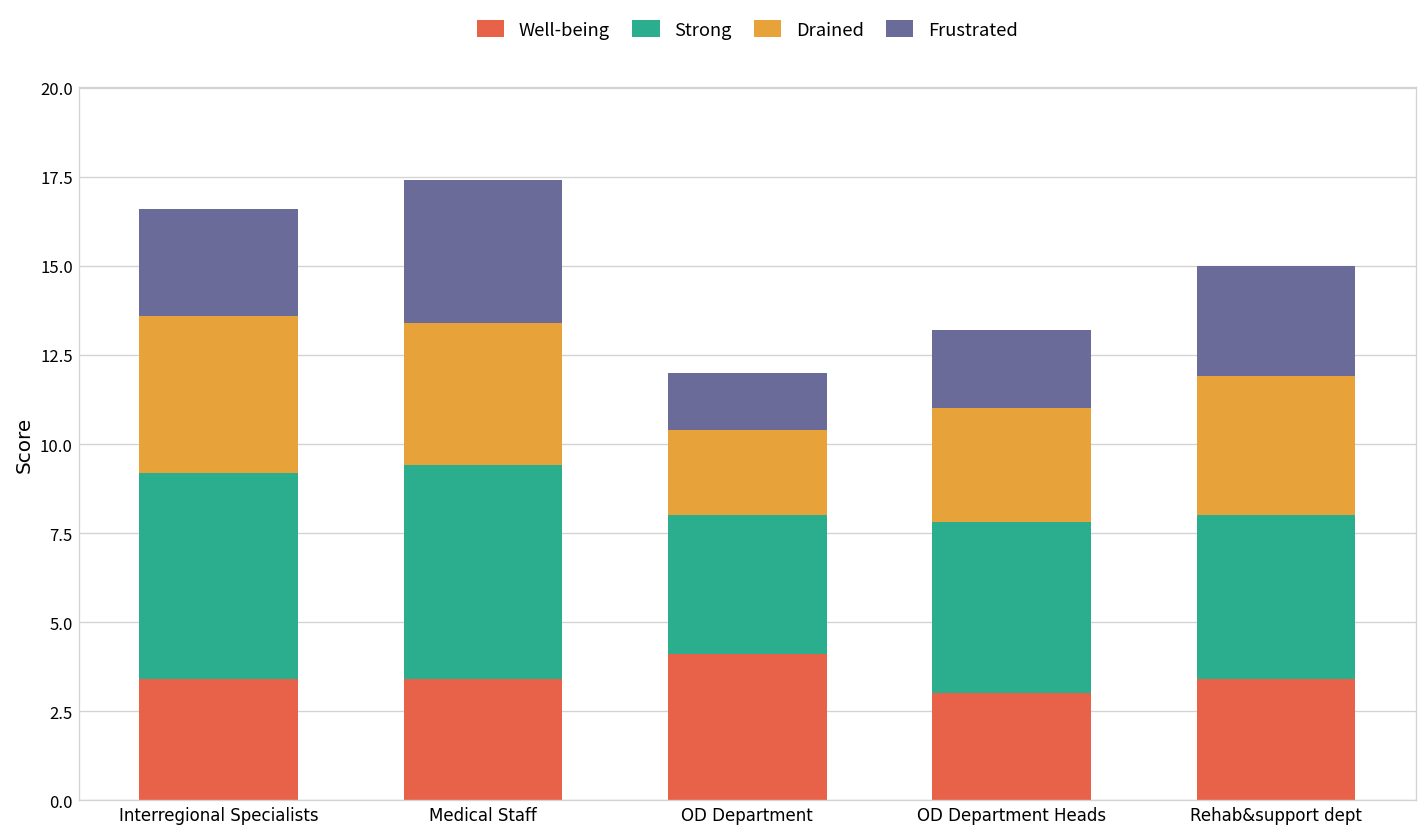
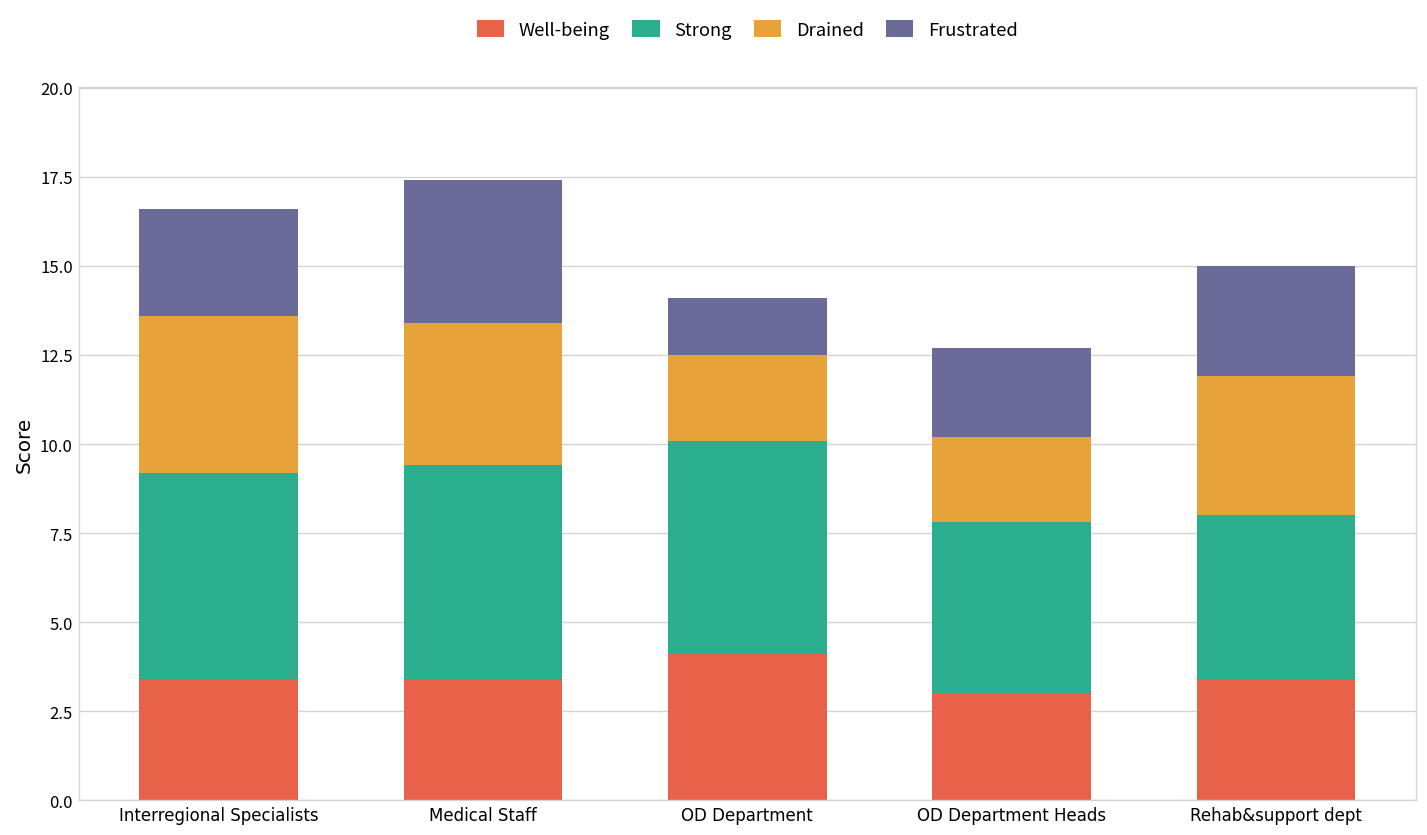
  {
    "Well-being": {
      "Interregional Specialists": 3.4,
      "Medical Staff": 3.4,
      "OD Department": 4.1,
      "OD Department Heads": 3.0,
      "Rehab&support dept": 3.4
    },
    "Strong": {
      "Interregional Specialists": 5.8,
      "Medical Staff": 6.0,
-     "OD Department": 3.9,
+     "OD Department": 6.0,
      "OD Department Heads": 4.8,
      "Rehab&support dept": 4.6
    },
    "Drained": {
      "Interregional Specialists": 4.4,
      "Medical Staff": 4.0,
      "OD Department": 2.4,
-     "OD Department Heads": 3.2,
+     "OD Department Heads": 2.4,
      "Rehab&support dept": 3.9
    },
    "Frustrated": {
      "Interregional Specialists": 3.0,
      "Medical Staff": 4.0,
      "OD Department": 1.6,
-     "OD Department Heads": 2.2,
+     "OD Department Heads": 2.5,
      "Rehab&support dept": 3.1
    }
  }
